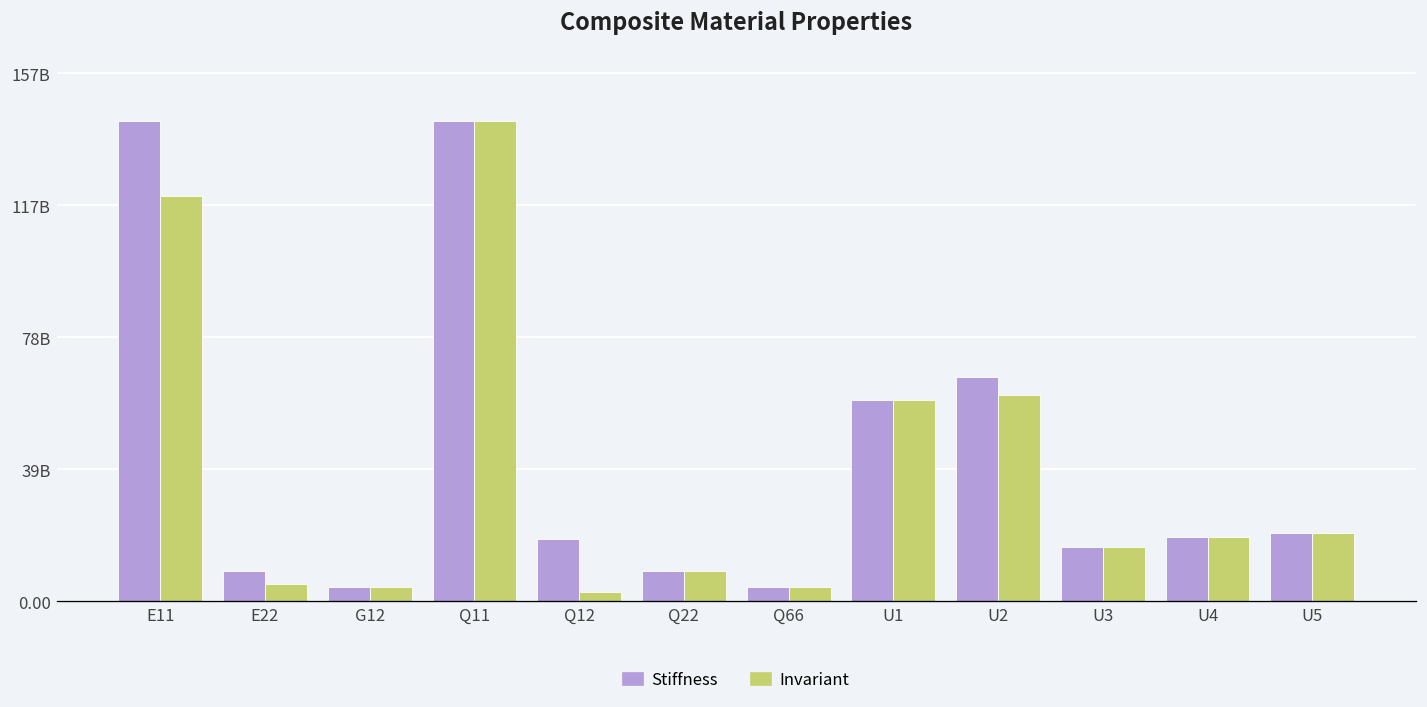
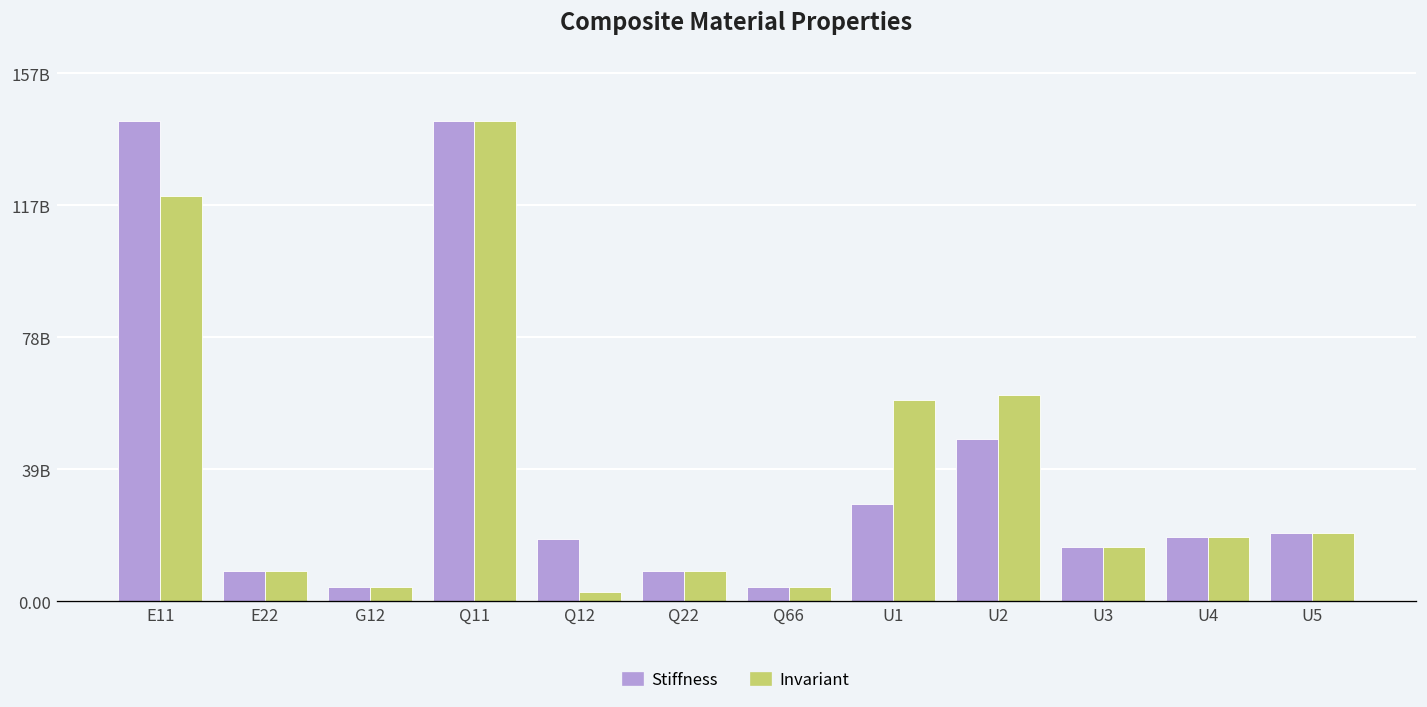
  {
    "Stiffness": {
      "E11": 142000000000,
      "E22": 9000000000,
      "G12": 4000000000,
      "Q11": 142000000000,
      "Q12": 18000000000,
      "Q22": 9000000000,
      "Q66": 4000000000,
-     "U1": 60000000000,
-     "U2": 67000000000,
+     "U1": 29000000000,
+     "U2": 48000000000,
      "U3": 16000000000,
      "U4": 19000000000,
      "U5": 20000000000
    },
    "Invariant": {
      "E11": 120000000000,
-     "E22": 5000000000,
+     "E22": 9000000000,
      "G12": 4000000000,
      "Q11": 142000000000,
      "Q12": 3000000000,
      "Q22": 9000000000,
      "Q66": 4000000000,
      "U1": 60000000000,
      "U2": 61000000000,
      "U3": 16000000000,
      "U4": 19000000000,
      "U5": 20000000000
    }
  }
